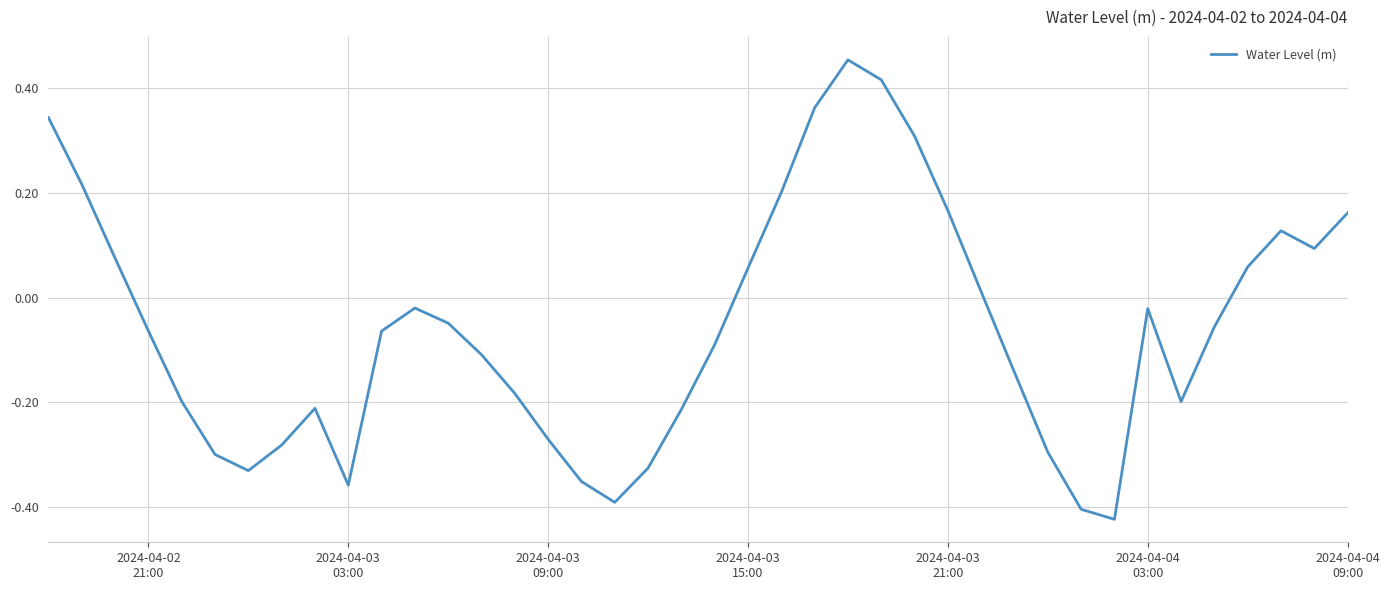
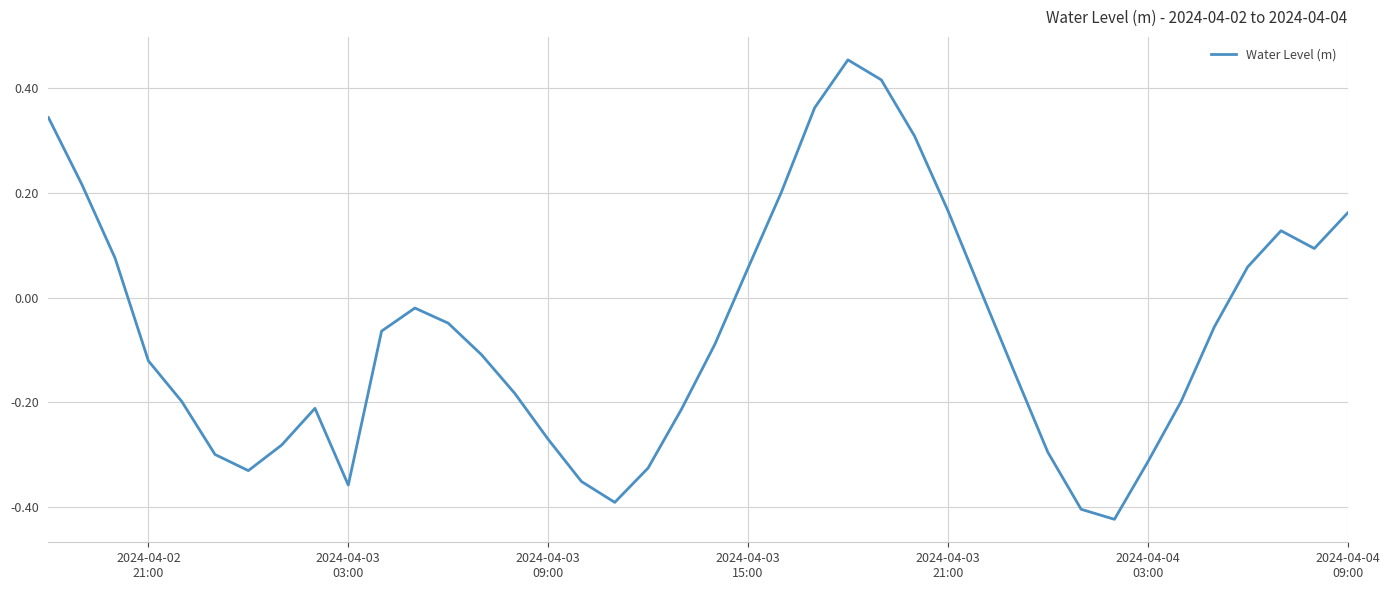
  {
-   "2024-04-02 21:00": -0.06,
+   "2024-04-02 21:00": -0.12,
    "2024-04-03 03:00": -0.36,
    "2024-04-03 09:00": -0.27,
    "2024-04-03 15:00": 0.06,
    "2024-04-03 21:00": 0.17,
-   "2024-04-04 03:00": -0.02,
+   "2024-04-04 03:00": -0.31,
    "2024-04-04 09:00": 0.16
  }
